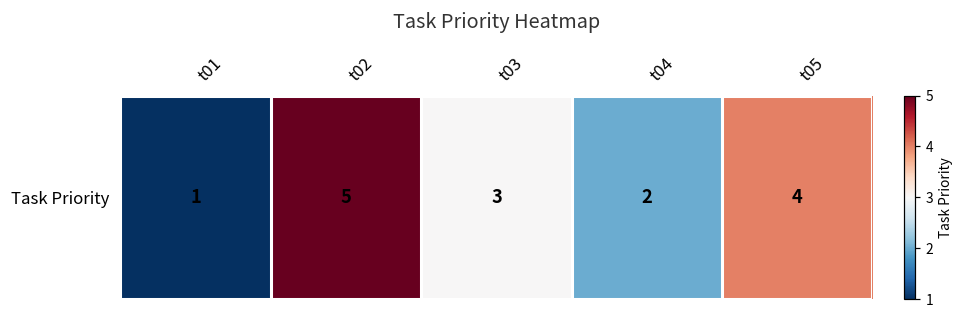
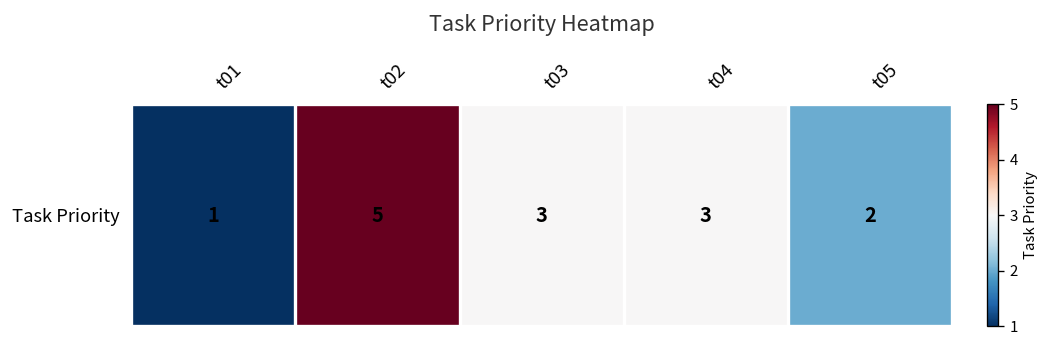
  {
    "Task Priority": {
      "t01": 1,
      "t02": 5,
      "t03": 3,
-     "t04": 2,
-     "t05": 4
+     "t04": 3,
+     "t05": 2
    }
  }
